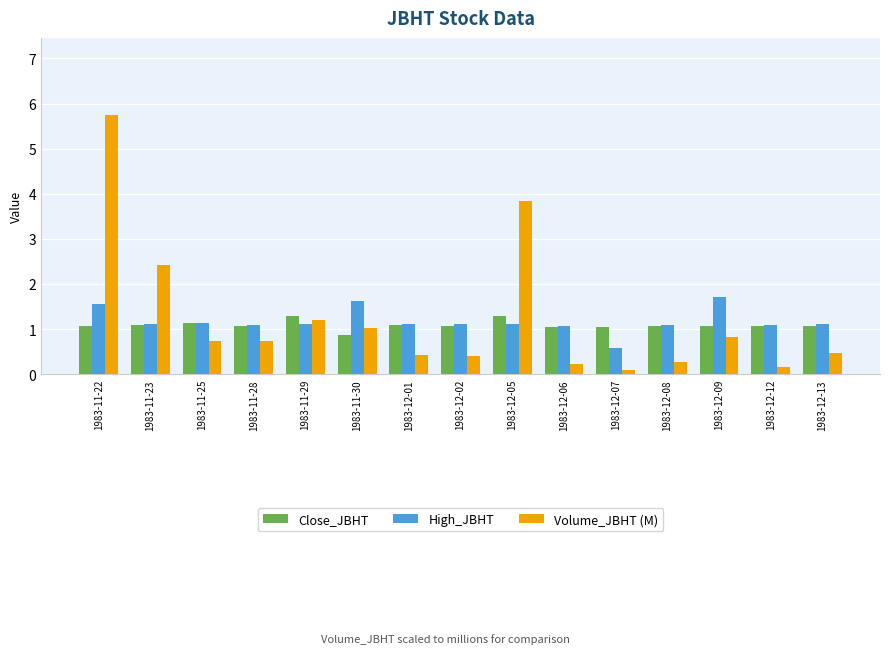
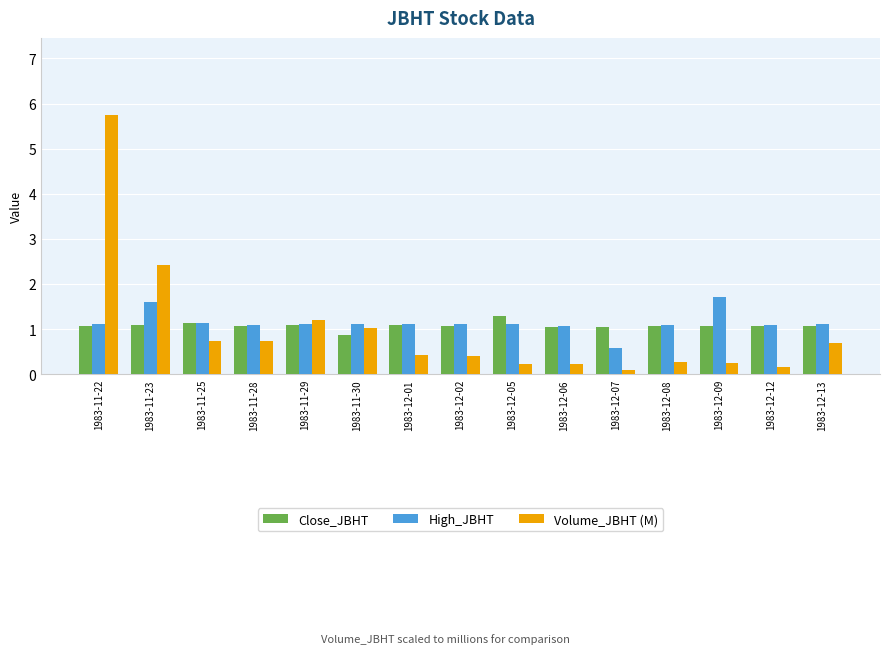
  {
    "Close_JBHT": {
      "1983-11-22": 1.1,
      "1983-11-23": 1.1,
      "1983-11-25": 1.1,
      "1983-11-28": 1.1,
-     "1983-11-29": 1.3,
+     "1983-11-29": 1.1,
      "1983-11-30": 0.9,
      "1983-12-01": 1.1,
      "1983-12-02": 1.1,
      "1983-12-05": 1.3,
      "1983-12-06": 1.0,
      "1983-12-07": 1.0,
      "1983-12-08": 1.1,
      "1983-12-09": 1.1,
      "1983-12-12": 1.1,
      "1983-12-13": 1.1
    },
    "High_JBHT": {
-     "1983-11-22": 1.6,
-     "1983-11-23": 1.1,
+     "1983-11-22": 1.1,
+     "1983-11-23": 1.6,
      "1983-11-25": 1.1,
      "1983-11-28": 1.1,
      "1983-11-29": 1.1,
-     "1983-11-30": 1.6,
+     "1983-11-30": 1.1,
      "1983-12-01": 1.1,
      "1983-12-02": 1.1,
      "1983-12-05": 1.1,
      "1983-12-06": 1.1,
      "1983-12-07": 0.6,
      "1983-12-08": 1.1,
      "1983-12-09": 1.7,
      "1983-12-12": 1.1,
      "1983-12-13": 1.1
    },
    "Volume_JBHT (M)": {
      "1983-11-22": 5.7,
      "1983-11-23": 2.4,
      "1983-11-25": 0.7,
      "1983-11-28": 0.7,
      "1983-11-29": 1.2,
      "1983-11-30": 1.0,
      "1983-12-01": 0.4,
      "1983-12-02": 0.4,
-     "1983-12-05": 3.8,
+     "1983-12-05": 0.2,
      "1983-12-06": 0.2,
      "1983-12-07": 0.1,
      "1983-12-08": 0.3,
-     "1983-12-09": 0.8,
+     "1983-12-09": 0.2,
      "1983-12-12": 0.2,
-     "1983-12-13": 0.5
+     "1983-12-13": 0.7
    }
  }
